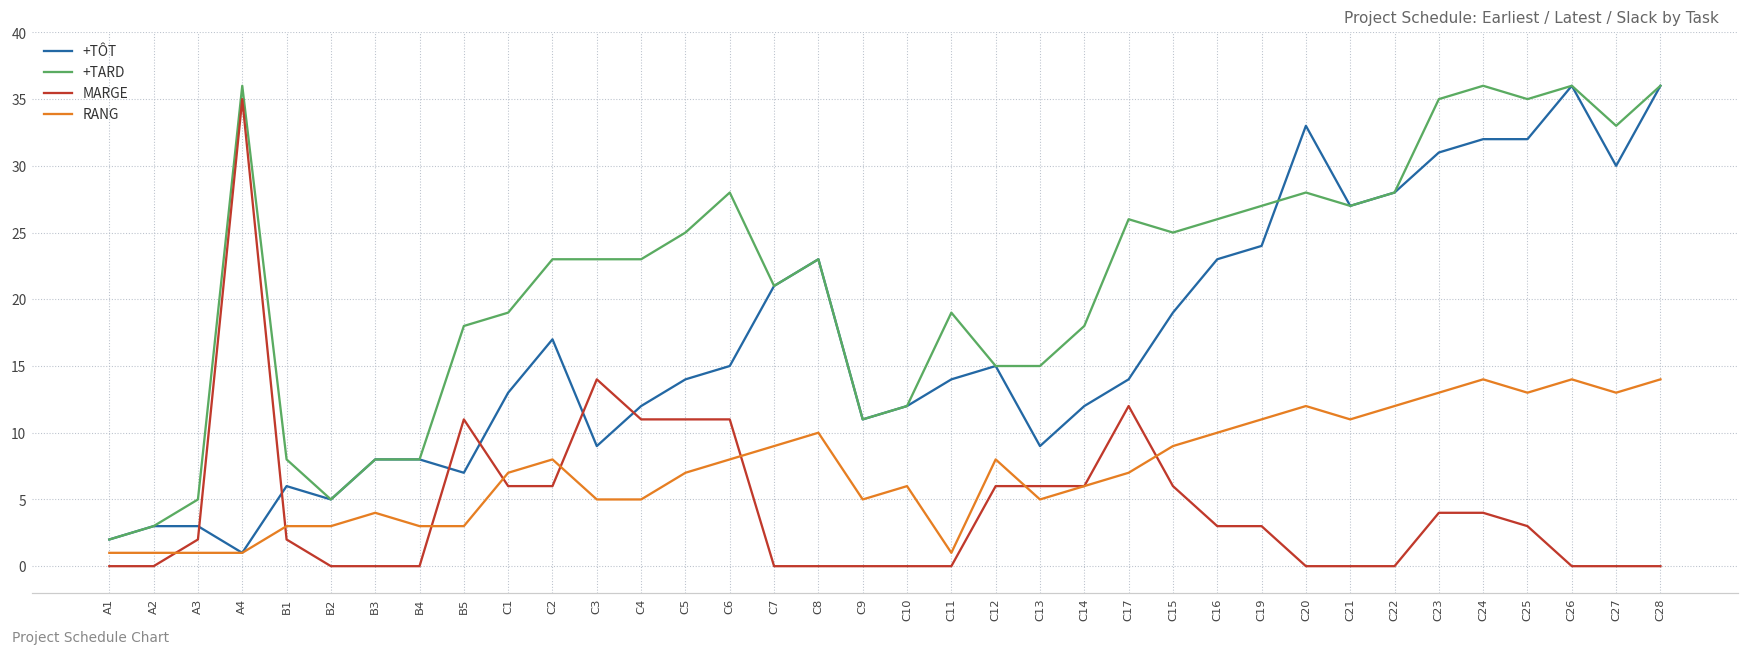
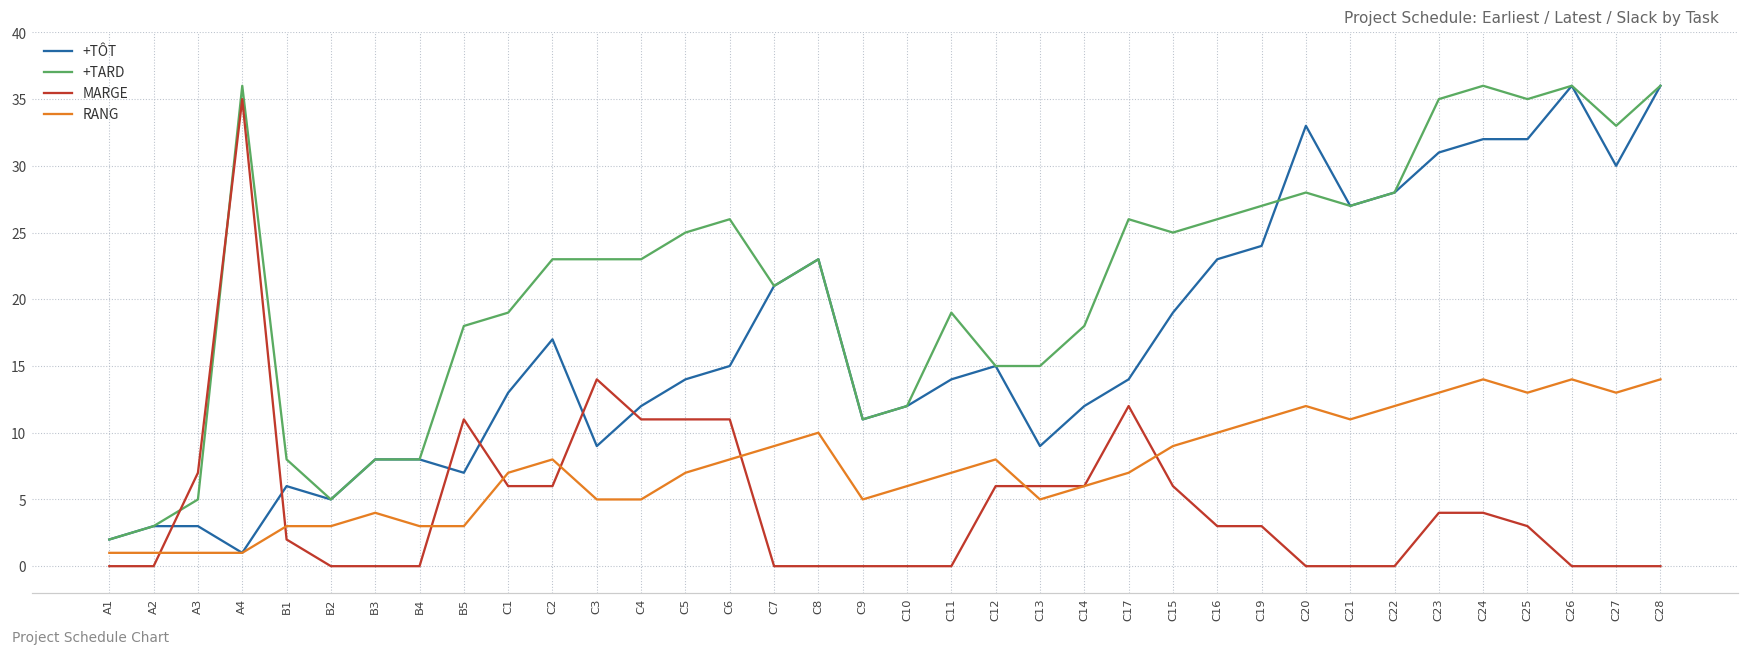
  {
    "+TÔT": {
      "A3": 3,
      "B1": 6,
      "B5": 7,
      "C1": 13,
      "C2": 17,
      "C3": 9,
      "C4": 12,
      "C5": 14,
      "C6": 15,
      "C11": 14,
      "C13": 9,
      "C14": 12,
      "C17": 14,
      "C15": 19,
      "C16": 23,
      "C19": 24,
      "C20": 33,
      "C23": 31,
      "C24": 32,
      "C25": 32,
      "C27": 30
    },
    "+TARD": {
      "A3": 5,
      "A4": 36,
      "B1": 8,
      "B5": 18,
      "C1": 19,
      "C2": 23,
      "C3": 23,
      "C4": 23,
      "C5": 25,
-     "C6": 28,
+     "C6": 26,
      "C11": 19,
      "C13": 15,
      "C14": 18,
      "C17": 26,
      "C15": 25,
      "C16": 26,
      "C19": 27,
      "C20": 28,
      "C23": 35,
      "C24": 36,
      "C25": 35,
      "C27": 33
    },
    "MARGE": {
      "A1": 0,
      "A2": 0,
-     "A3": 2,
+     "A3": 7,
      "A4": 35,
      "B1": 2,
      "B2": 0,
      "B3": 0,
      "B4": 0,
      "B5": 11,
      "C1": 6,
      "C2": 6,
      "C3": 14,
      "C4": 11,
      "C5": 11,
      "C6": 11,
      "C7": 0,
      "C8": 0,
      "C9": 0,
      "C10": 0,
      "C11": 0,
      "C12": 6,
      "C13": 6,
      "C17": 12,
      "C15": 6,
      "C16": 3,
      "C19": 3,
      "C20": 0,
      "C21": 0,
      "C22": 0,
      "C23": 4,
      "C24": 4,
      "C25": 3,
      "C26": 0,
      "C27": 0,
      "C28": 0
    },
    "RANG": {
      "A1": 1,
      "A2": 1,
      "A3": 1,
      "B1": 3,
      "B2": 3,
      "B3": 4,
      "B4": 3,
      "B5": 3,
      "C1": 7,
      "C2": 8,
      "C3": 5,
      "C4": 5,
      "C5": 7,
      "C6": 8,
      "C7": 9,
      "C8": 10,
      "C9": 5,
      "C10": 6,
-     "C11": 1,
+     "C11": 7,
      "C12": 8,
      "C13": 5,
      "C17": 7,
      "C15": 9,
      "C16": 10,
      "C19": 11,
      "C20": 12,
      "C21": 11,
      "C22": 12,
      "C23": 13,
      "C24": 14,
      "C25": 13,
      "C26": 14,
      "C27": 13,
      "C28": 14
    }
  }
